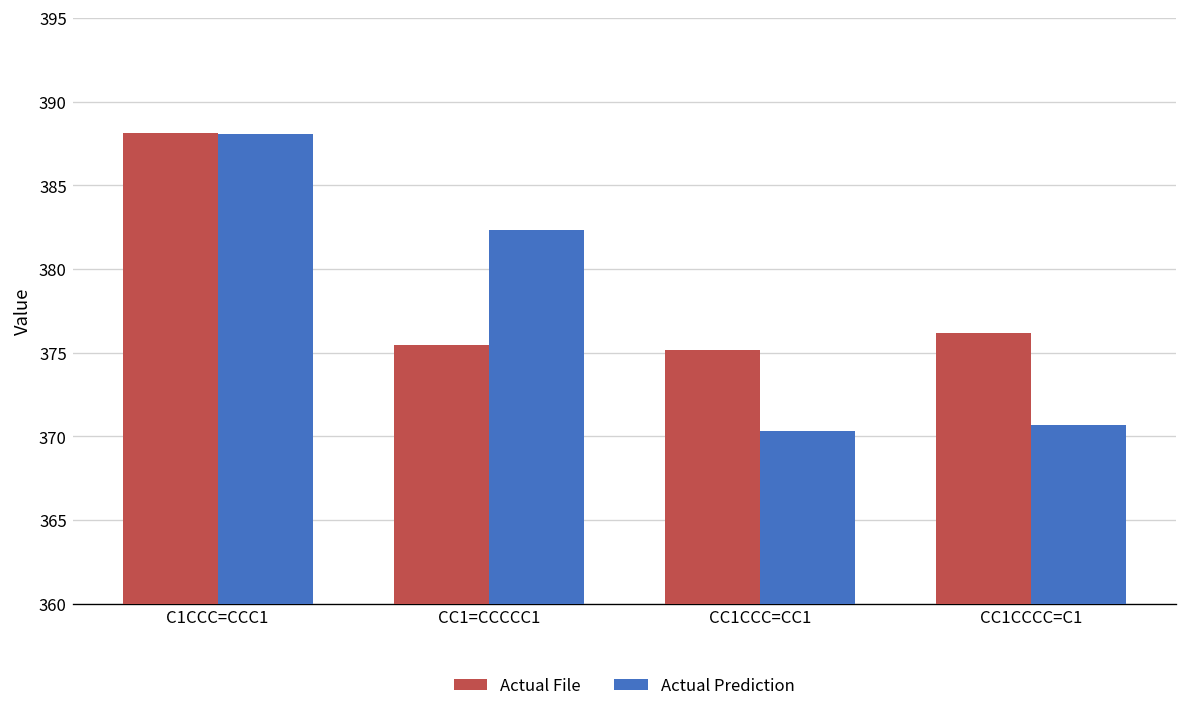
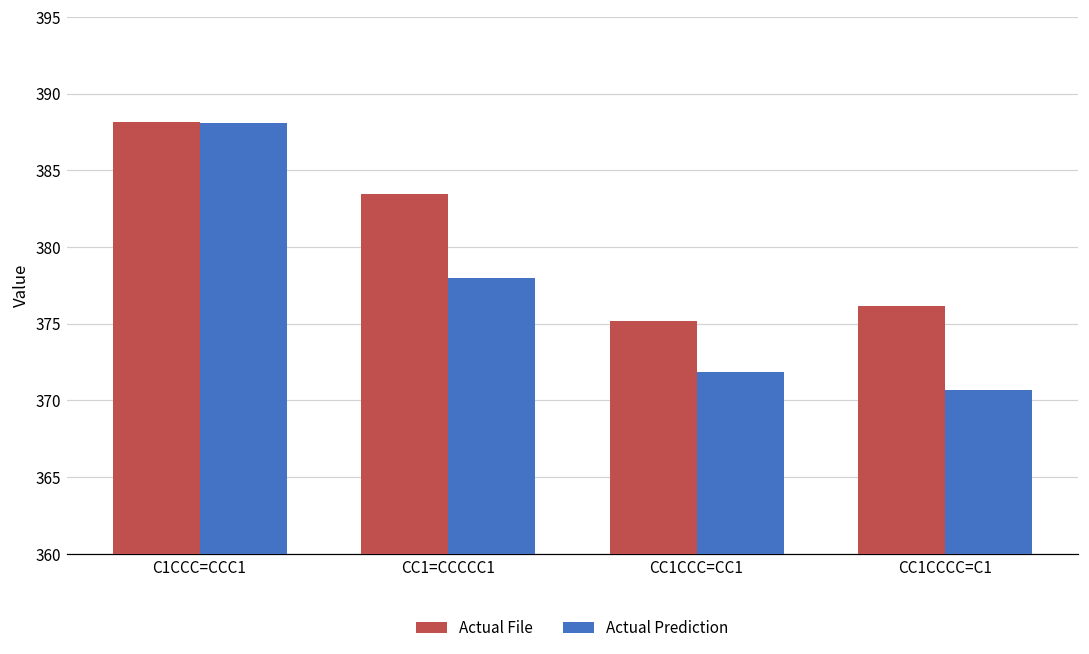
  {
    "Actual File": {
      "C1CCC=CCC1": 388.2,
-     "CC1=CCCCC1": 375.5,
+     "CC1=CCCCC1": 383.5,
      "CC1CCC=CC1": 375.2,
      "CC1CCCC=C1": 376.2
    },
    "Actual Prediction": {
      "C1CCC=CCC1": 388.1,
-     "CC1=CCCCC1": 382.3,
-     "CC1CCC=CC1": 370.3,
+     "CC1=CCCCC1": 378.0,
+     "CC1CCC=CC1": 371.8,
      "CC1CCCC=C1": 370.7
    }
  }
